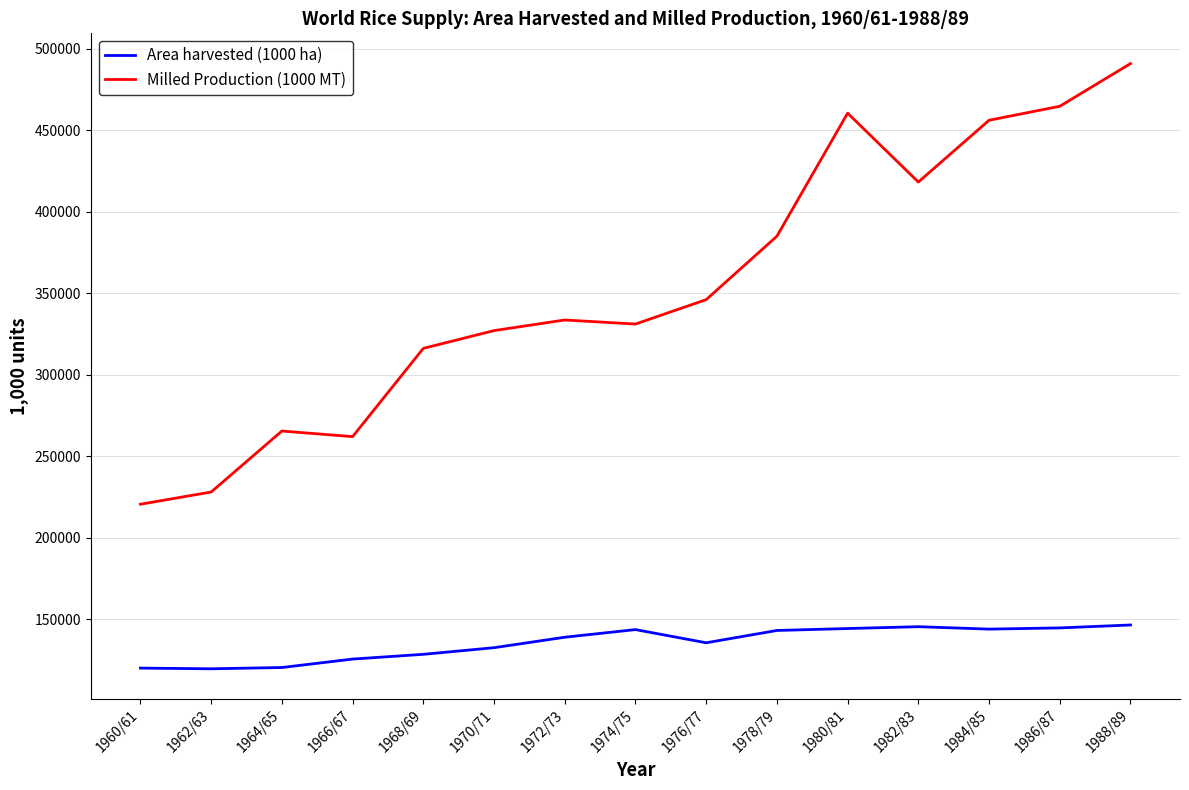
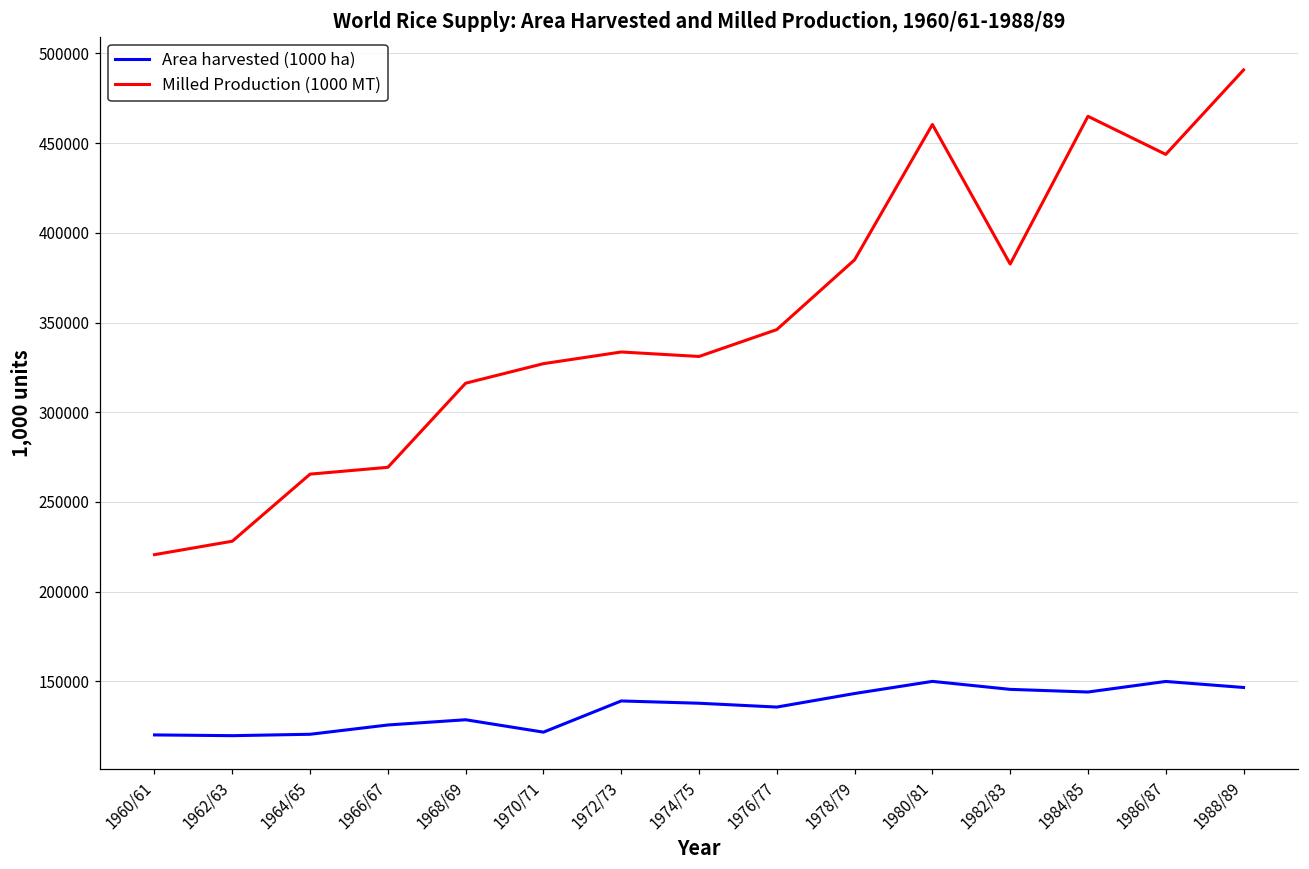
  {
    "Area harvested (1000 ha)": {
      "1960/61": 120000,
      "1962/63": 120000,
      "1964/65": 120000,
      "1966/67": 126000,
      "1968/69": 129000,
-     "1970/71": 133000,
+     "1970/71": 122000,
      "1972/73": 139000,
-     "1974/75": 144000,
+     "1974/75": 138000,
      "1976/77": 136000,
      "1978/79": 143000,
-     "1980/81": 144000,
+     "1980/81": 150000,
      "1982/83": 146000,
      "1984/85": 144000,
-     "1986/87": 145000,
+     "1986/87": 150000,
      "1988/89": 147000
    },
    "Milled Production (1000 MT)": {
      "1960/61": 221000,
      "1962/63": 228000,
      "1964/65": 265000,
-     "1966/67": 262000,
+     "1966/67": 269000,
      "1968/69": 316000,
      "1970/71": 327000,
      "1972/73": 334000,
      "1974/75": 331000,
      "1976/77": 346000,
      "1978/79": 385000,
      "1980/81": 460000,
-     "1982/83": 418000,
-     "1984/85": 456000,
-     "1986/87": 465000,
+     "1982/83": 383000,
+     "1984/85": 465000,
+     "1986/87": 444000,
      "1988/89": 491000
    }
  }
